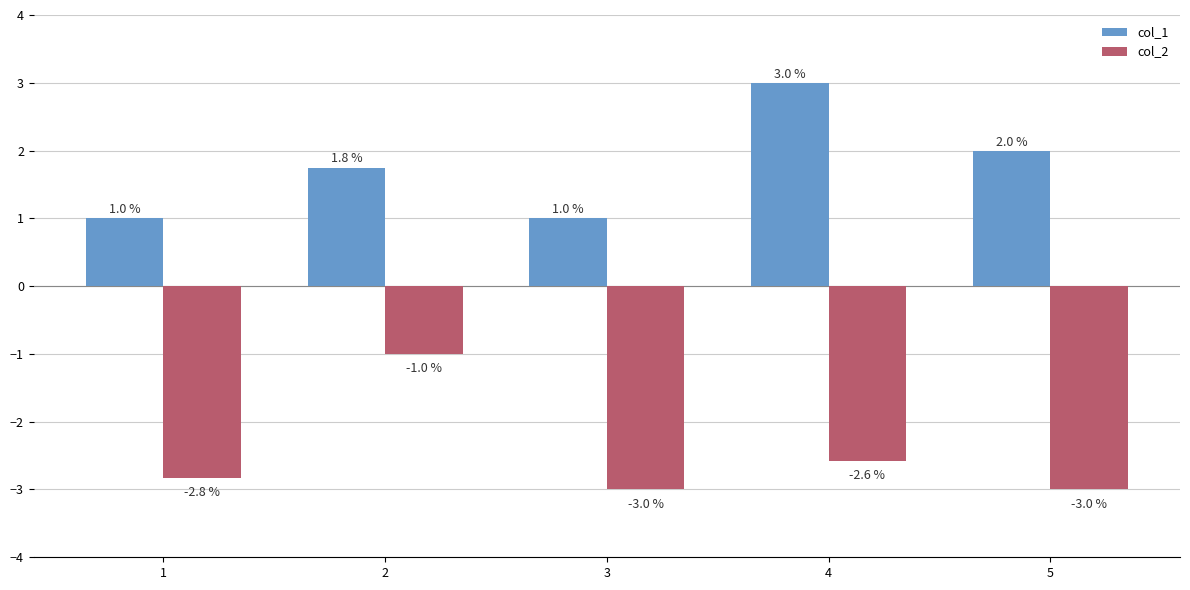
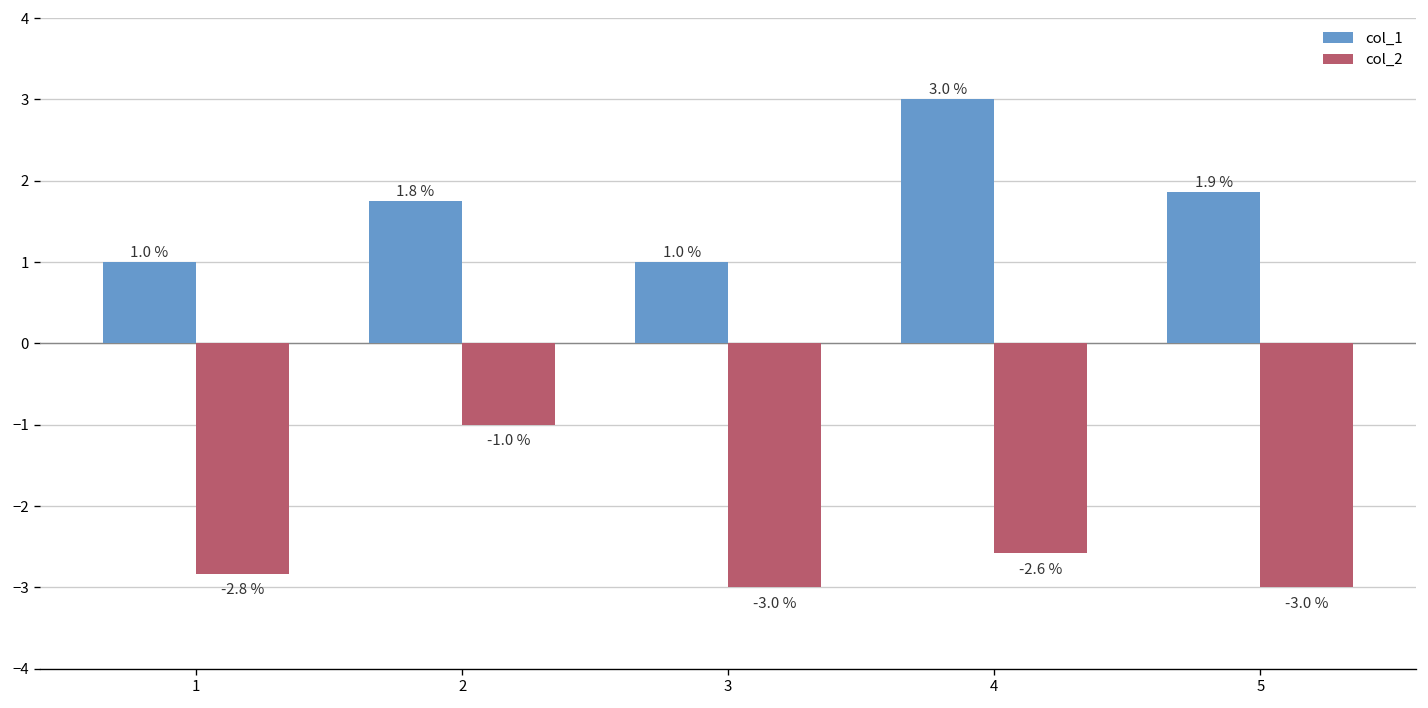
  {
    "col_1": {
      "1": "1.0 %",
      "2": "1.8 %",
      "3": "1.0 %",
      "4": "3.0 %",
-     "5": "2.0 %"
+     "5": "1.9 %"
    },
    "col_2": {
      "1": "-2.8 %",
      "2": "-1.0 %",
      "3": "-3.0 %",
      "4": "-2.6 %",
      "5": "-3.0 %"
    }
  }
